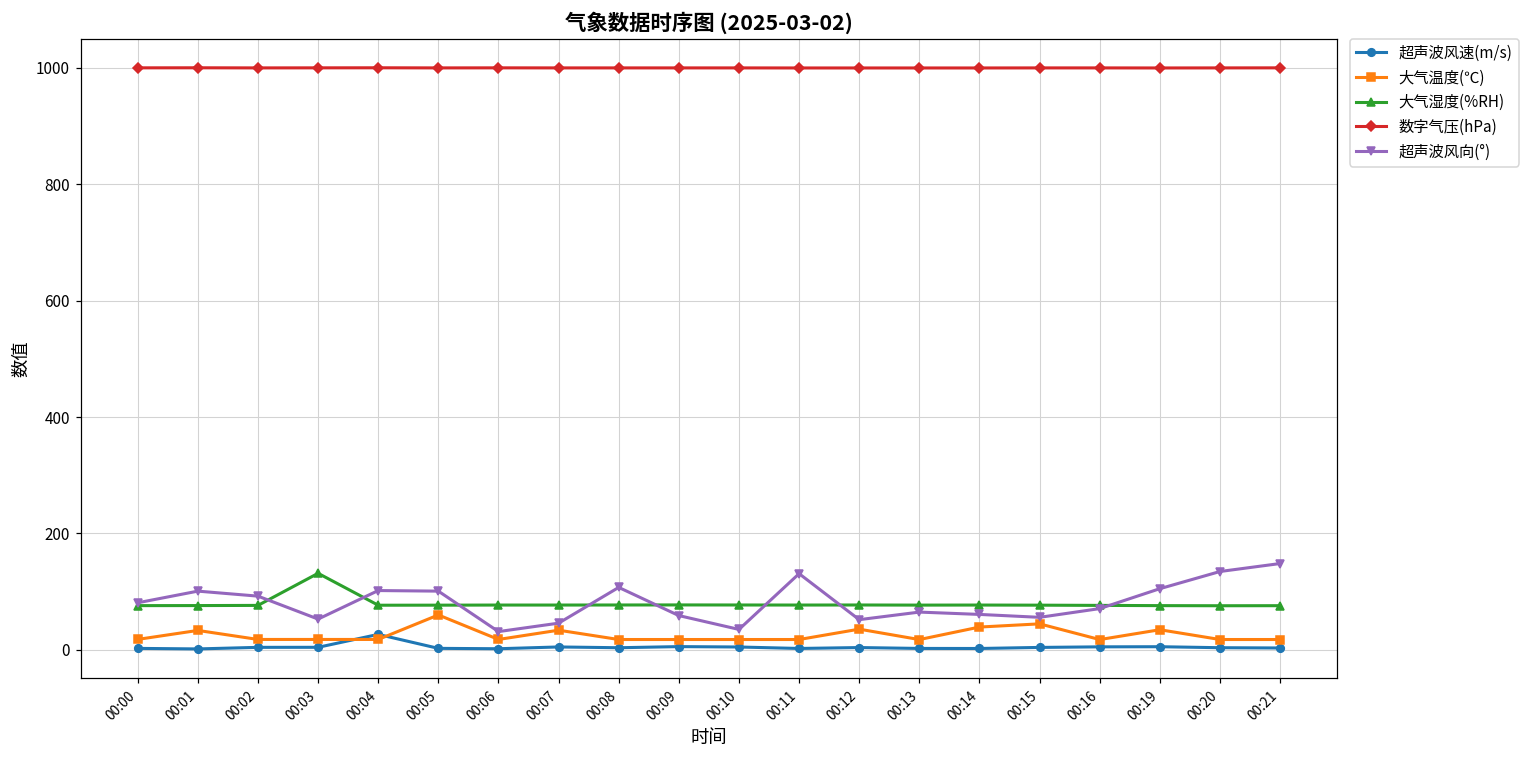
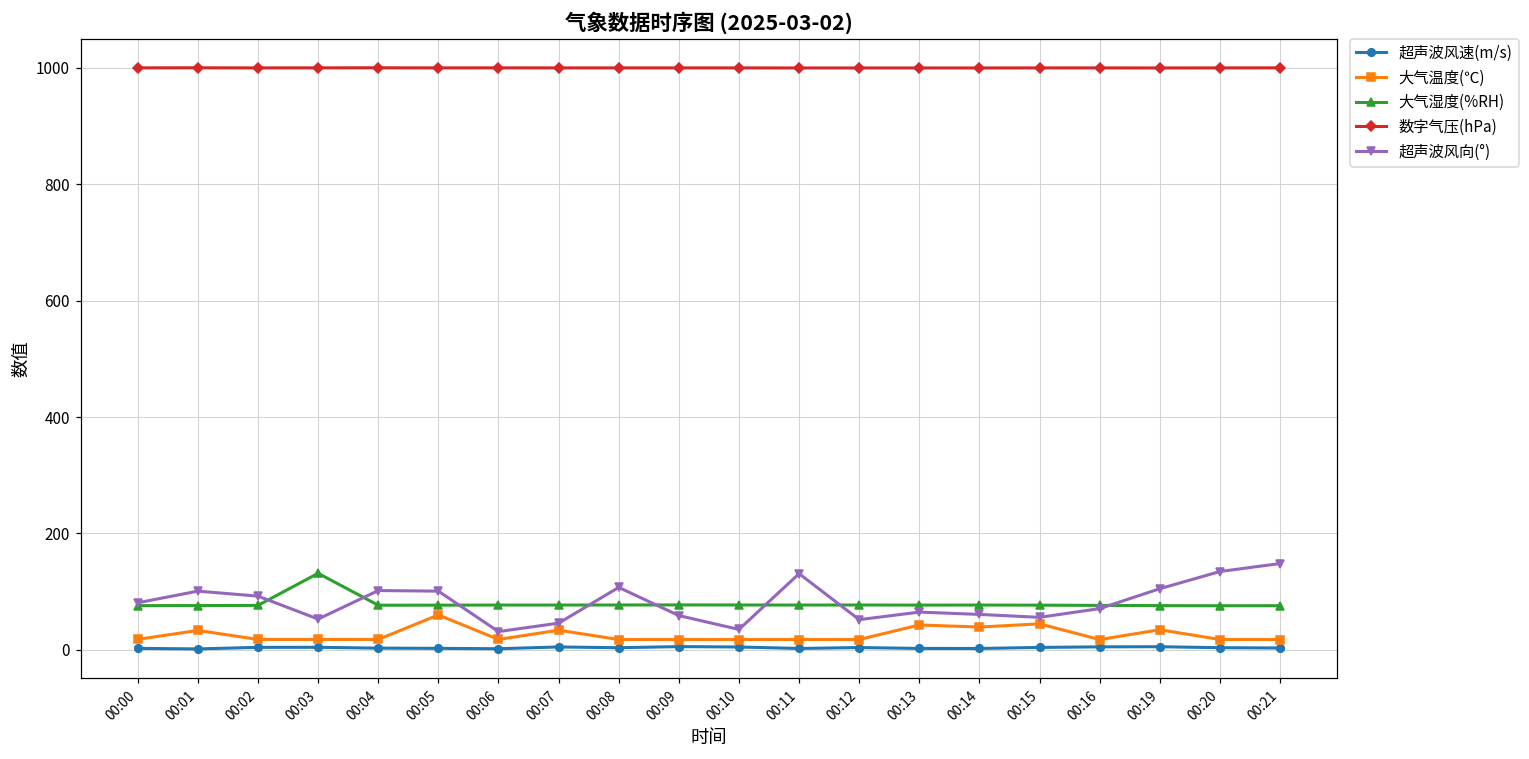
  {
    "超声波风速(m/s)": {
      "00:00": 0,
      "00:01": 0,
      "00:02": 0,
      "00:03": 0,
-     "00:04": 30,
+     "00:04": 0,
      "00:05": 0,
      "00:06": 0,
      "00:07": 10,
      "00:08": 0,
      "00:09": 10,
      "00:10": 10,
      "00:11": 0,
      "00:12": 0,
      "00:13": 0,
      "00:14": 0,
      "00:15": 0,
      "00:16": 10,
      "00:19": 10,
      "00:20": 0,
      "00:21": 0
    },
    "大气温度(℃)": {
      "00:00": 20,
      "00:01": 30,
      "00:02": 20,
      "00:03": 20,
      "00:04": 20,
      "00:05": 60,
      "00:06": 20,
      "00:07": 30,
      "00:08": 20,
      "00:09": 20,
      "00:10": 20,
      "00:11": 20,
-     "00:12": 40,
-     "00:13": 20,
+     "00:12": 20,
+     "00:13": 40,
      "00:14": 40,
      "00:15": 40,
      "00:16": 20,
      "00:19": 30,
      "00:20": 20,
      "00:21": 20
    },
    "大气湿度(%RH)": {
      "00:00": 80,
      "00:01": 80,
      "00:02": 80,
      "00:03": 130,
      "00:04": 80,
      "00:05": 80,
      "00:06": 80,
      "00:07": 80,
      "00:08": 80,
      "00:09": 80,
      "00:10": 80,
      "00:11": 80,
      "00:12": 80,
      "00:13": 80,
      "00:14": 80,
      "00:15": 80,
      "00:16": 80,
      "00:19": 80,
      "00:20": 80,
      "00:21": 80
    },
    "数字气压(hPa)": {
      "00:00": 1000,
      "00:01": 1000,
      "00:02": 1000,
      "00:03": 1000,
      "00:04": 1000,
      "00:05": 1000,
      "00:06": 1000,
      "00:07": 1000,
      "00:08": 1000,
      "00:09": 1000,
      "00:10": 1000,
      "00:11": 1000,
      "00:12": 1000,
      "00:13": 1000,
      "00:14": 1000,
      "00:15": 1000,
      "00:16": 1000,
      "00:19": 1000,
      "00:20": 1000,
      "00:21": 1000
    },
    "超声波风向(°)": {
      "00:00": 80,
      "00:01": 100,
      "00:02": 90,
      "00:03": 50,
      "00:04": 100,
      "00:05": 100,
      "00:06": 30,
      "00:07": 50,
      "00:08": 110,
      "00:09": 60,
      "00:10": 40,
      "00:11": 130,
      "00:12": 50,
      "00:13": 70,
      "00:14": 60,
      "00:15": 60,
      "00:16": 70,
      "00:19": 110,
      "00:20": 130,
      "00:21": 150
    }
  }
